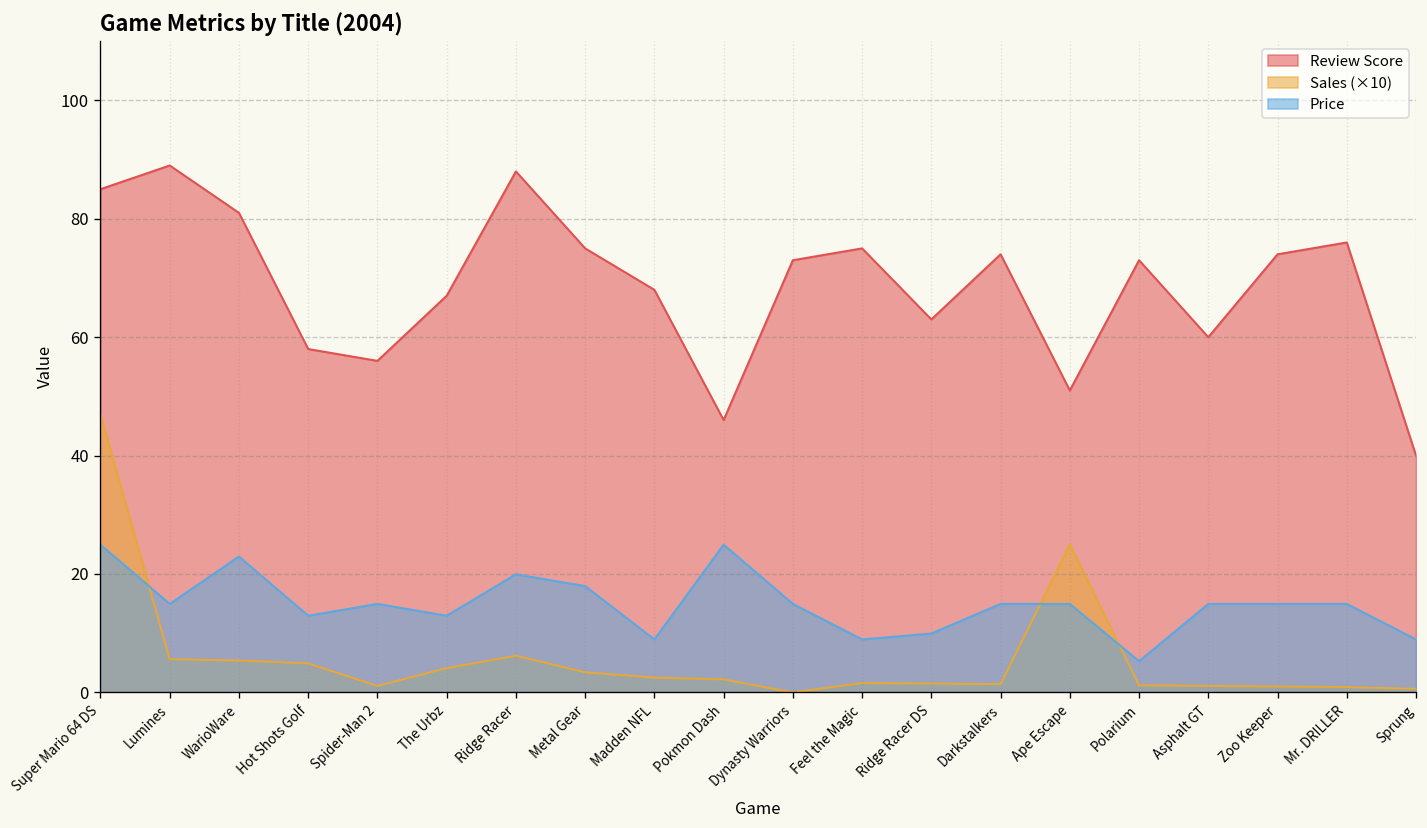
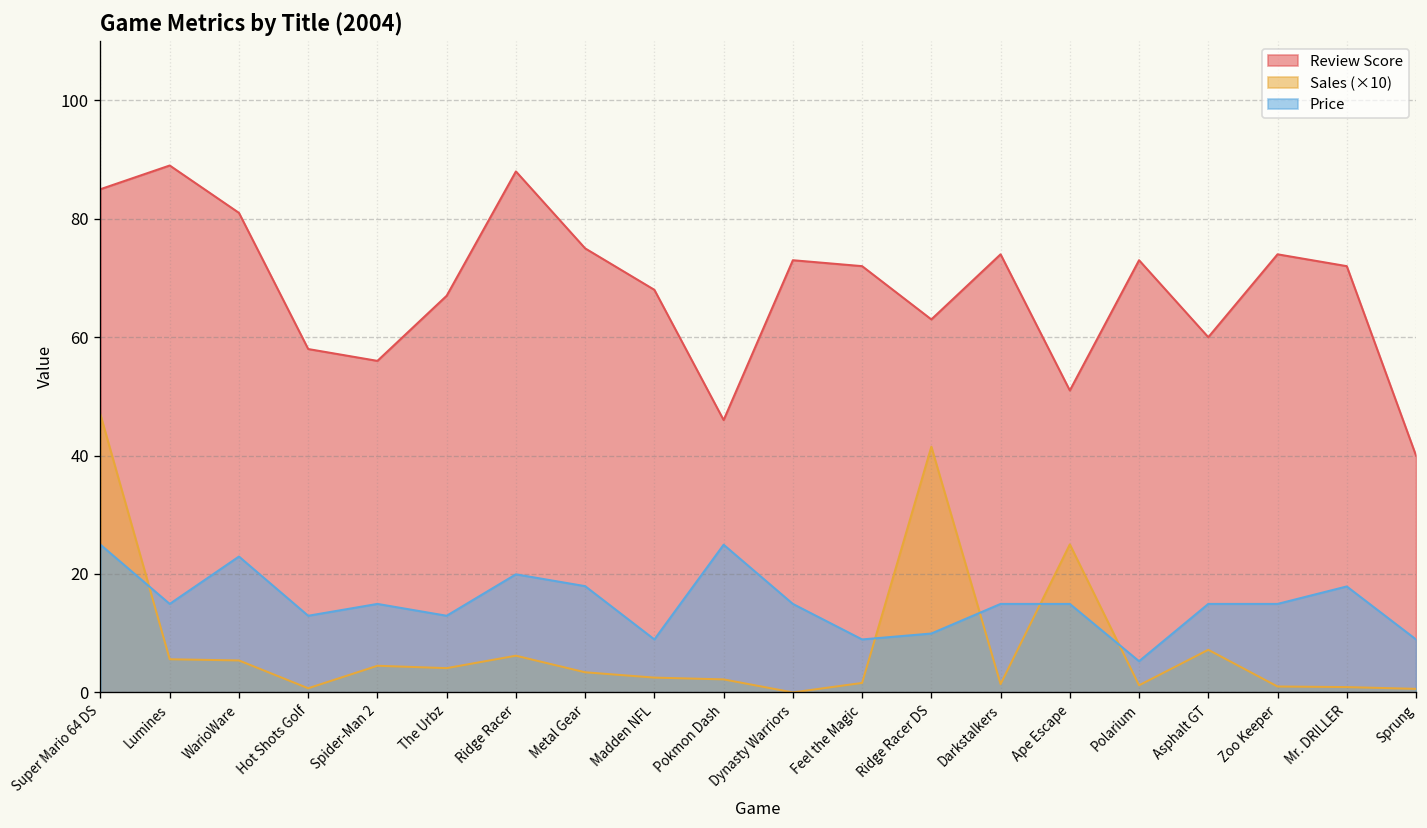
  {
    "Review Score": {
      "Super Mario 64 DS": 85,
      "Lumines": 89,
      "WarioWare": 81,
      "Hot Shots Golf": 58,
      "Spider-Man 2": 56,
      "The Urbz": 67,
      "Ridge Racer": 88,
      "Metal Gear": 75,
      "Madden NFL": 68,
      "Pokmon Dash": 46,
      "Dynasty Warriors": 73,
-     "Feel the Magic": 75,
+     "Feel the Magic": 72,
      "Ridge Racer DS": 63,
      "Darkstalkers": 74,
      "Ape Escape": 51,
      "Polarium": 73,
      "Asphalt GT": 60,
      "Zoo Keeper": 74,
-     "Mr. DRILLER": 76,
+     "Mr. DRILLER": 72,
      "Sprung": 40
    },
    "Sales (×10)": {
      "Super Mario 64 DS": 47,
      "Lumines": 6,
      "WarioWare": 5,
-     "Hot Shots Golf": 5,
-     "Spider-Man 2": 1,
+     "Hot Shots Golf": 1,
+     "Spider-Man 2": 5,
      "The Urbz": 4,
      "Ridge Racer": 6,
      "Metal Gear": 3,
      "Madden NFL": 3,
      "Pokmon Dash": 2,
      "Dynasty Warriors": 0,
      "Feel the Magic": 2,
-     "Ridge Racer DS": 2,
+     "Ridge Racer DS": 42,
      "Darkstalkers": 1,
      "Ape Escape": 25,
      "Polarium": 1,
-     "Asphalt GT": 1,
+     "Asphalt GT": 7,
      "Zoo Keeper": 1,
      "Mr. DRILLER": 1,
      "Sprung": 1
    },
    "Price": {
      "Super Mario 64 DS": 25,
      "Lumines": 15,
      "WarioWare": 23,
      "Hot Shots Golf": 13,
      "Spider-Man 2": 15,
      "The Urbz": 13,
      "Ridge Racer": 20,
      "Metal Gear": 18,
      "Madden NFL": 9,
      "Pokmon Dash": 25,
      "Dynasty Warriors": 15,
      "Feel the Magic": 9,
      "Ridge Racer DS": 10,
      "Darkstalkers": 15,
      "Ape Escape": 15,
      "Polarium": 5,
      "Asphalt GT": 15,
      "Zoo Keeper": 15,
-     "Mr. DRILLER": 15,
+     "Mr. DRILLER": 18,
      "Sprung": 9
    }
  }
